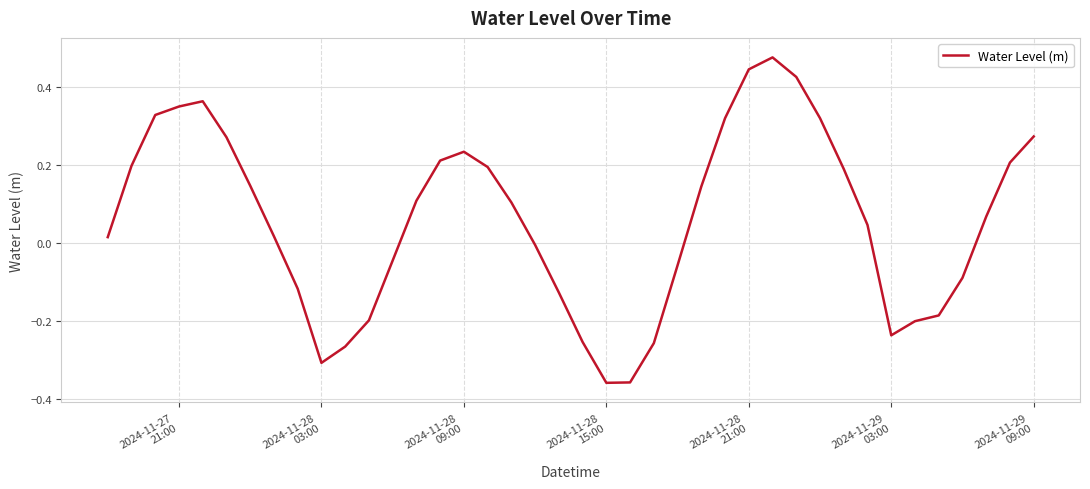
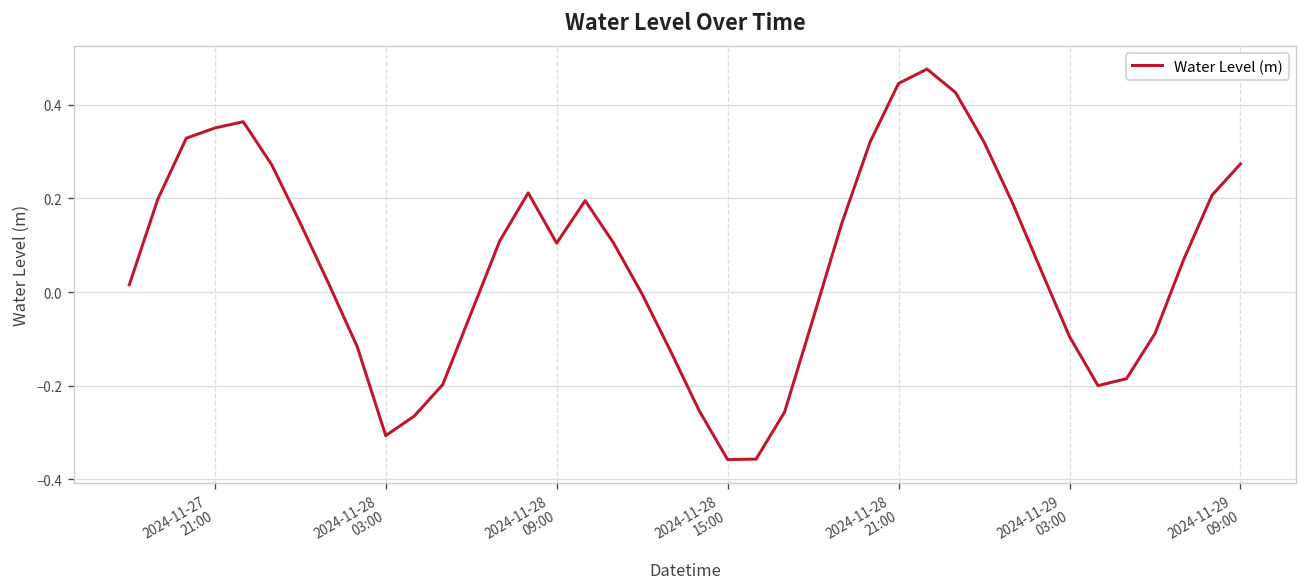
  {
    "2024-11-27 21:00": 0.35,
    "2024-11-28 03:00": -0.31,
-   "2024-11-28 09:00": 0.23,
+   "2024-11-28 09:00": 0.10,
    "2024-11-28 15:00": -0.36,
    "2024-11-28 21:00": 0.45,
-   "2024-11-29 03:00": -0.24,
+   "2024-11-29 03:00": -0.09,
    "2024-11-29 09:00": 0.27
  }
